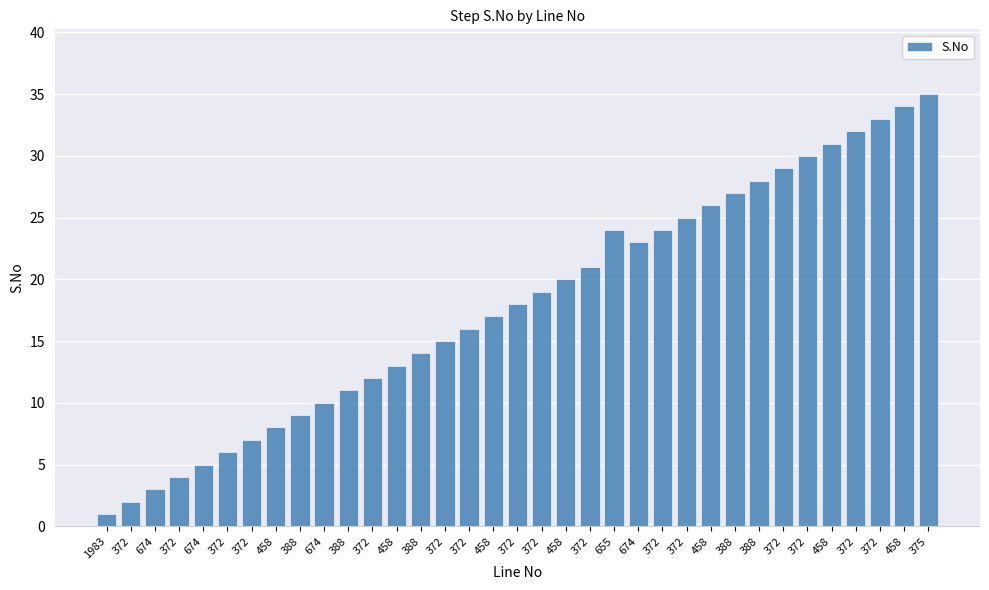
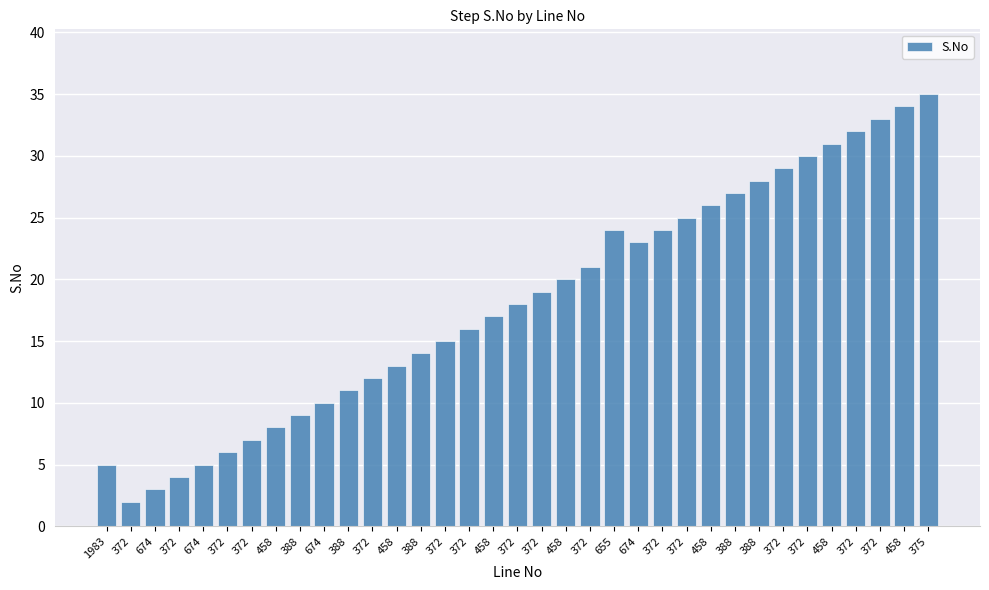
  {
-   "1983": 1,
+   "1983": 5,
    "655": 24,
    "375": 35
  }
